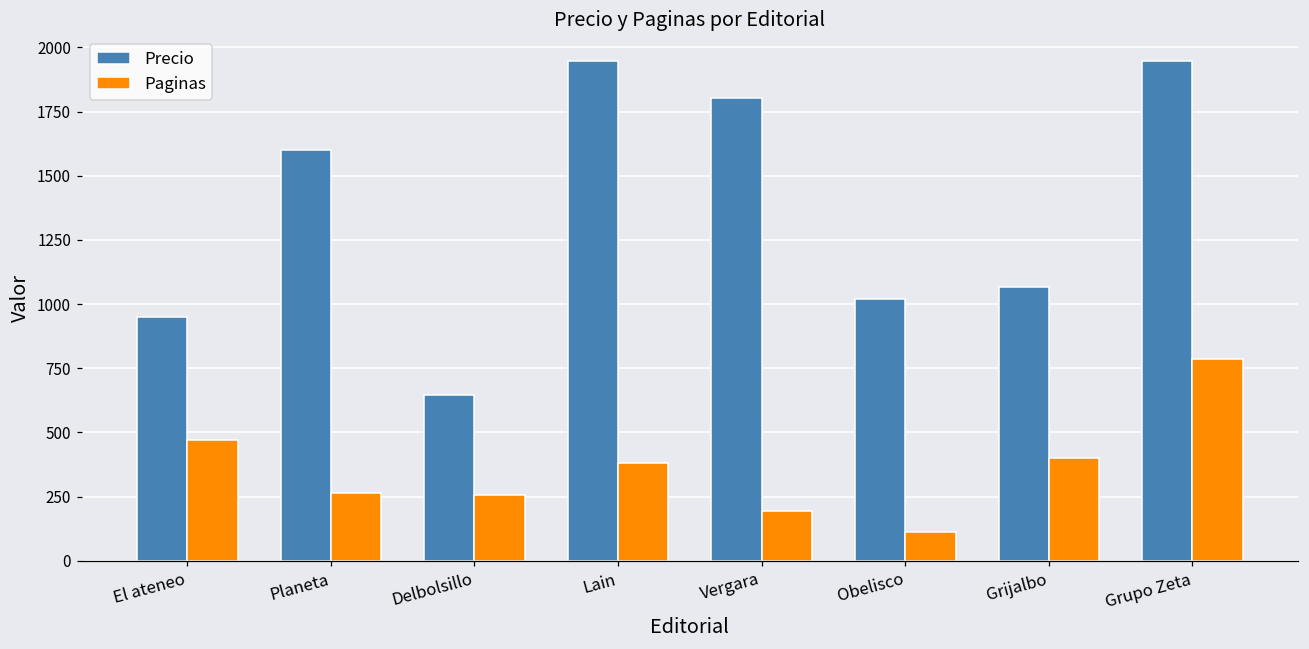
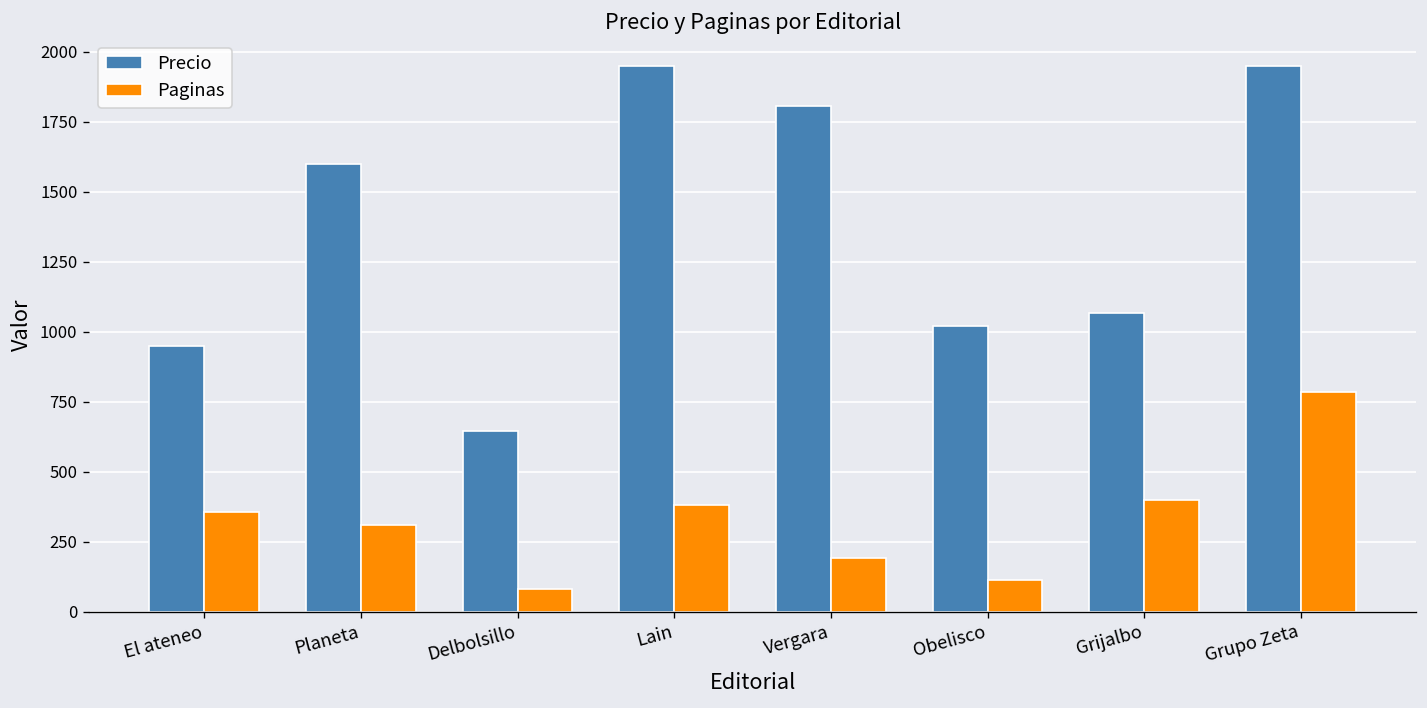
  {
    "Precio": {
      "El ateneo": 950,
      "Planeta": 1600,
      "Delbolsillo": 650,
      "Lain": 1950,
      "Vergara": 1800,
      "Obelisco": 1020,
      "Grijalbo": 1070,
      "Grupo Zeta": 1950
    },
    "Paginas": {
-     "El ateneo": 470,
-     "Planeta": 260,
-     "Delbolsillo": 260,
+     "El ateneo": 360,
+     "Planeta": 310,
+     "Delbolsillo": 80,
      "Lain": 380,
      "Vergara": 190,
      "Obelisco": 110,
      "Grijalbo": 400,
      "Grupo Zeta": 780
    }
  }
